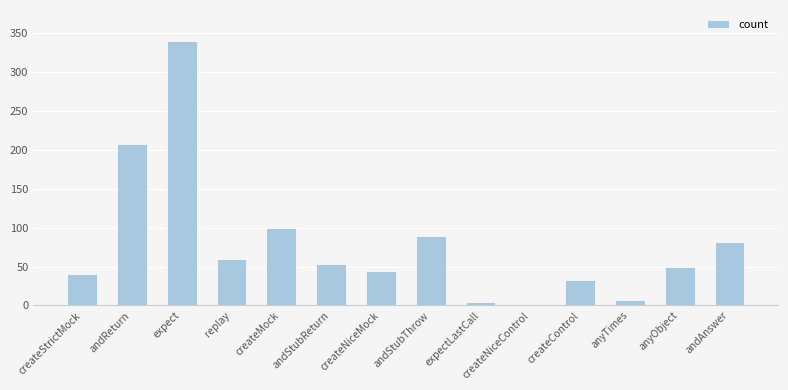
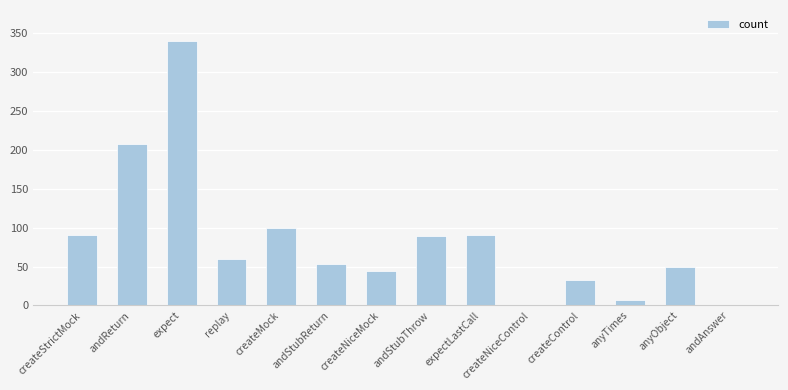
  {
-   "createStrictMock": 40,
+   "createStrictMock": 90,
    "andReturn": 210,
    "expect": 340,
    "replay": 60,
    "createMock": 100,
    "andStubReturn": 50,
    "createNiceMock": 40,
    "andStubThrow": 90,
-   "expectLastCall": 10,
+   "expectLastCall": 90,
    "createControl": 30,
    "anyTimes": 10,
    "anyObject": 50,
-   "andAnswer": 80
+   "andAnswer": 0
  }
